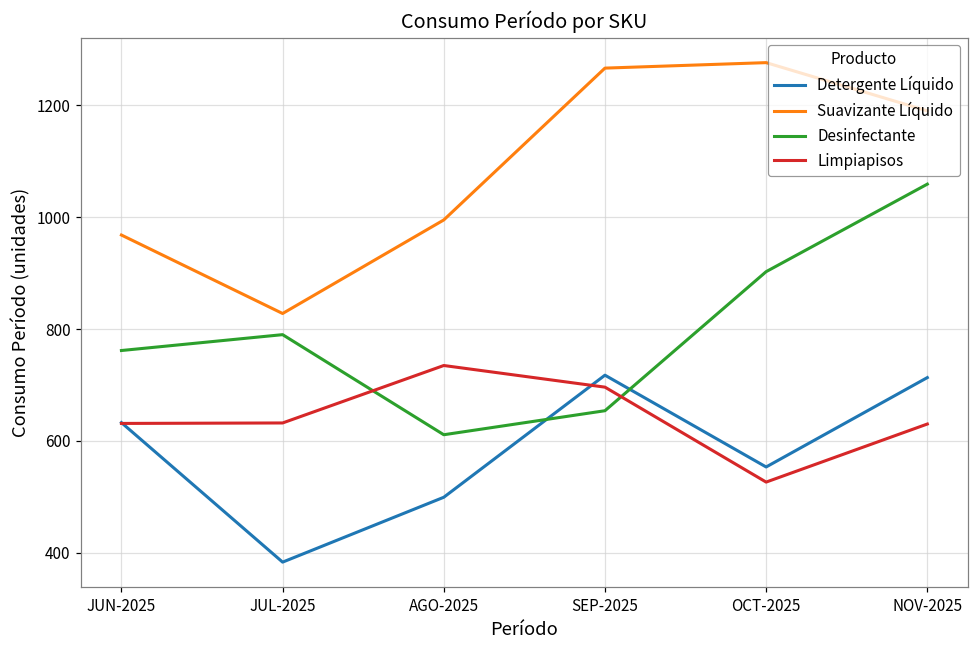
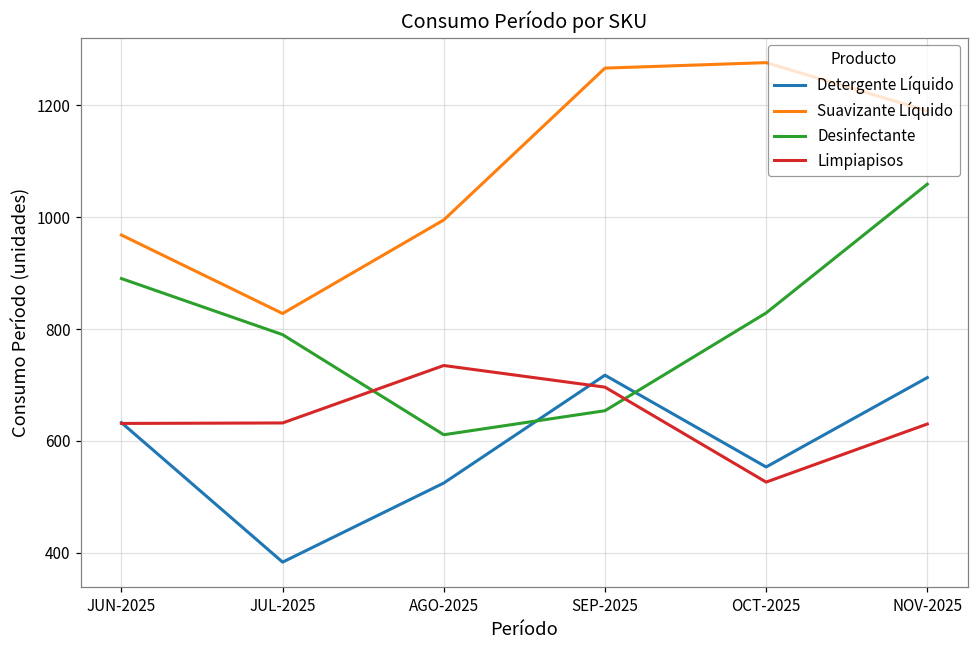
  {
    "Detergente Líquido": {
      "JUL-2025": 380,
-     "AGO-2025": 500,
+     "AGO-2025": 520,
      "SEP-2025": 720,
      "OCT-2025": 550,
      "NOV-2025": 710
    },
    "Suavizante Líquido": {
      "JUN-2025": 970,
      "JUL-2025": 830,
      "AGO-2025": 990,
      "SEP-2025": 1270,
      "OCT-2025": 1280
    },
    "Desinfectante": {
-     "JUN-2025": 760,
+     "JUN-2025": 890,
      "JUL-2025": 790,
      "AGO-2025": 610,
      "SEP-2025": 650,
-     "OCT-2025": 900,
+     "OCT-2025": 830,
      "NOV-2025": 1060
    },
    "Limpiapisos": {
      "JUL-2025": 630,
      "AGO-2025": 730,
      "SEP-2025": 700,
      "OCT-2025": 530,
      "NOV-2025": 630
    }
  }
